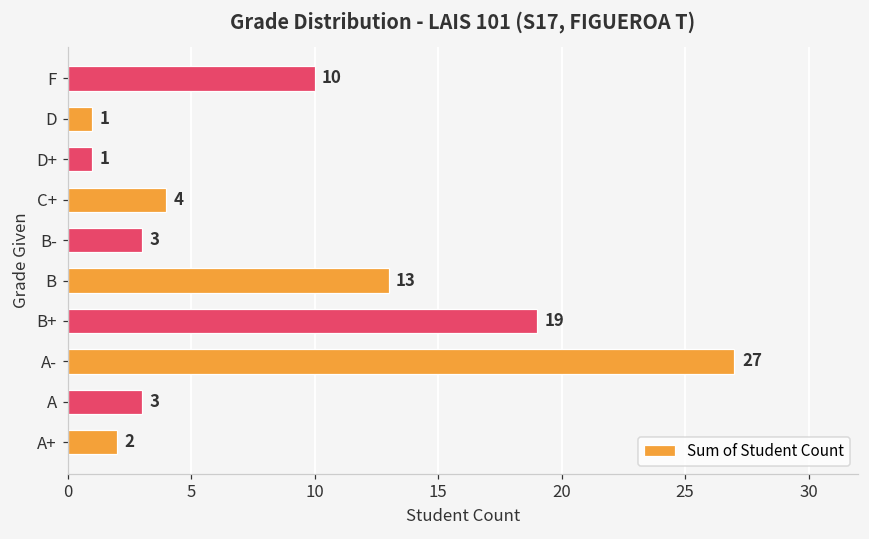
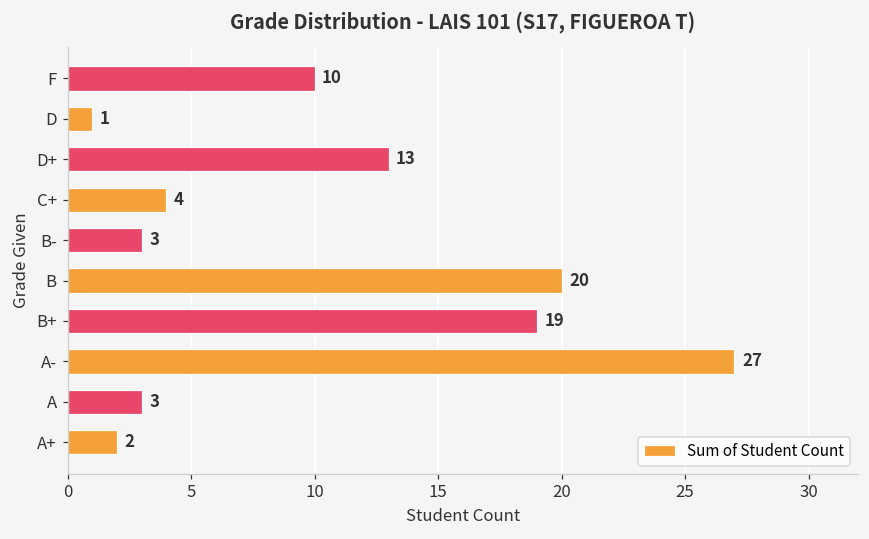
  {
    "F": 10,
    "D": 1,
-   "D+": 1,
+   "D+": 13,
    "C+": 4,
    "B-": 3,
-   "B": 13,
+   "B": 20,
    "B+": 19,
    "A-": 27,
    "A": 3,
    "A+": 2
  }
